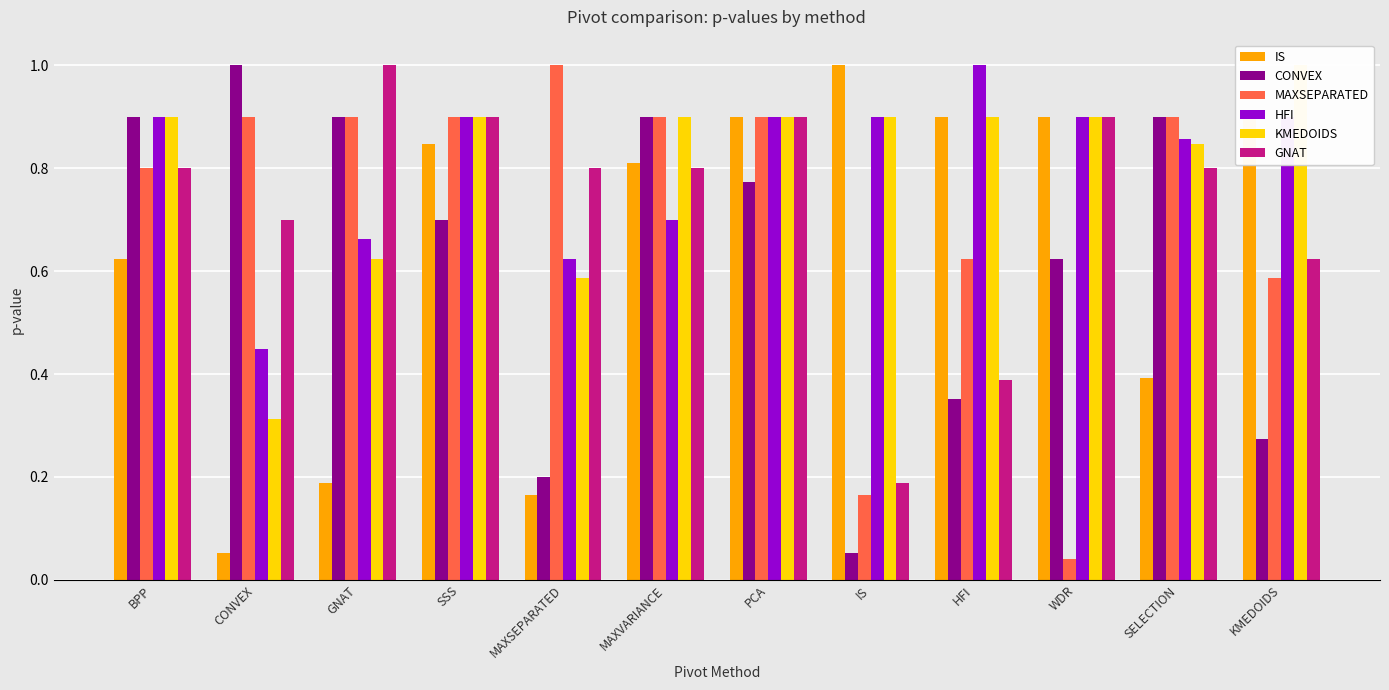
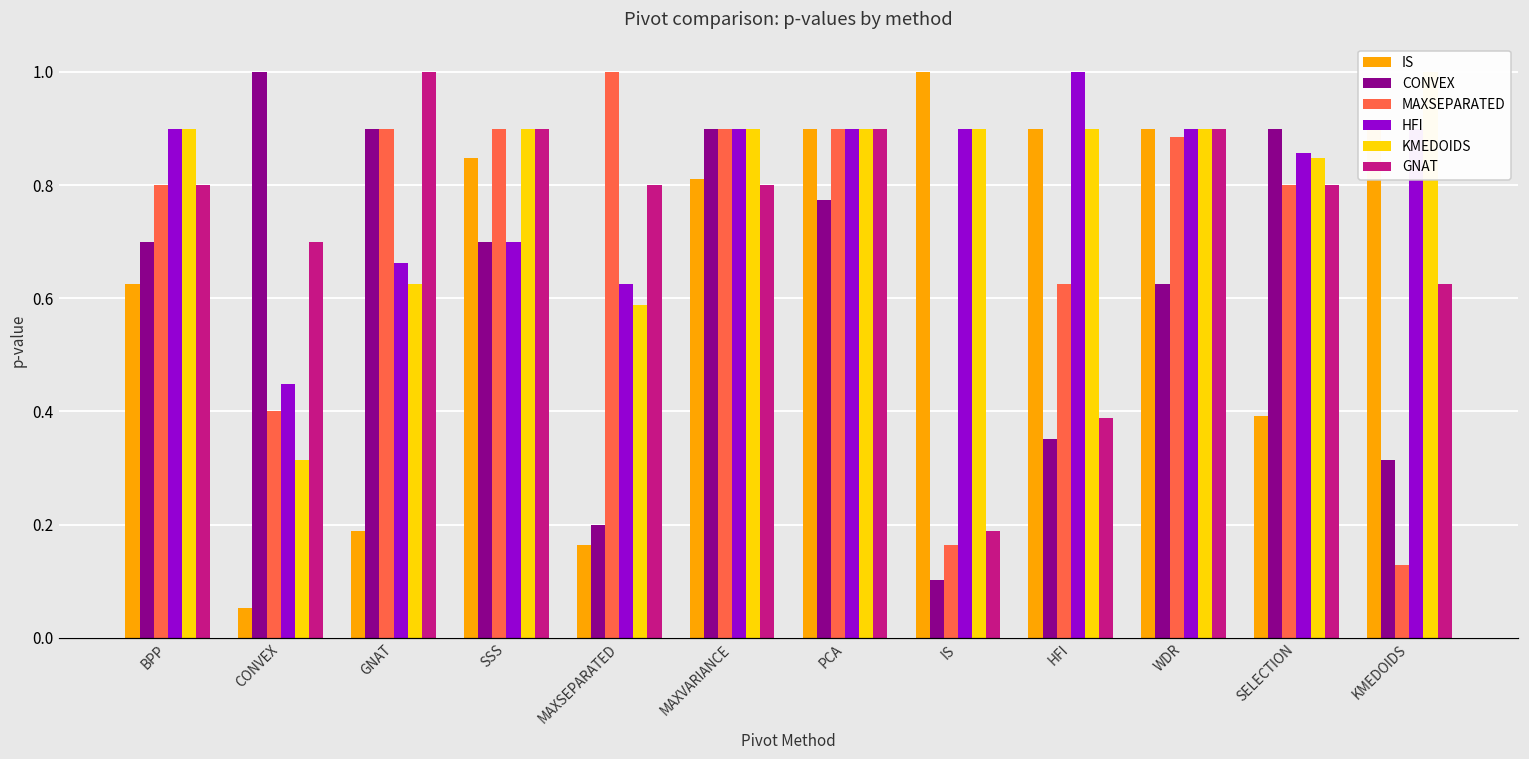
  {
    "CONVEX": {
-     "BPP": 0.9,
+     "BPP": 0.7,
      "CONVEX": 1.00,
      "GNAT": 0.90,
      "SSS": 0.70,
      "MAXSEPARATED": 0.20,
      "MAXVARIANCE": 0.90,
      "PCA": 0.77,
-     "IS": 0.05,
+     "IS": 0.10,
      "HFI": 0.35,
      "WDR": 0.62,
      "SELECTION": 0.90,
-     "KMEDOIDS": 0.27
+     "KMEDOIDS": 0.31
    },
    "MAXSEPARATED": {
      "BPP": 0.80,
-     "CONVEX": 0.9,
+     "CONVEX": 0.4,
      "GNAT": 0.90,
      "SSS": 0.90,
      "MAXSEPARATED": 1.00,
      "MAXVARIANCE": 0.90,
      "PCA": 0.90,
      "IS": 0.16,
      "HFI": 0.62,
-     "WDR": 0.04,
-     "SELECTION": 0.9,
-     "KMEDOIDS": 0.59
+     "WDR": 0.88,
+     "SELECTION": 0.8,
+     "KMEDOIDS": 0.13
    },
    "HFI": {
      "BPP": 0.9,
      "CONVEX": 0.45,
      "GNAT": 0.66,
-     "SSS": 0.9,
+     "SSS": 0.7,
      "MAXSEPARATED": 0.62,
-     "MAXVARIANCE": 0.7,
+     "MAXVARIANCE": 0.9,
      "PCA": 0.9,
      "IS": 0.9,
      "HFI": 1.0,
      "WDR": 0.9,
      "SELECTION": 0.86
    },
    "GNAT": {
      "BPP": 0.80,
      "CONVEX": 0.70,
      "GNAT": 1.00,
      "SSS": 0.90,
      "MAXSEPARATED": 0.80,
      "MAXVARIANCE": 0.80,
      "PCA": 0.90,
      "IS": 0.19,
      "HFI": 0.39,
      "WDR": 0.90,
      "SELECTION": 0.80,
      "KMEDOIDS": 0.62
    }
  }
